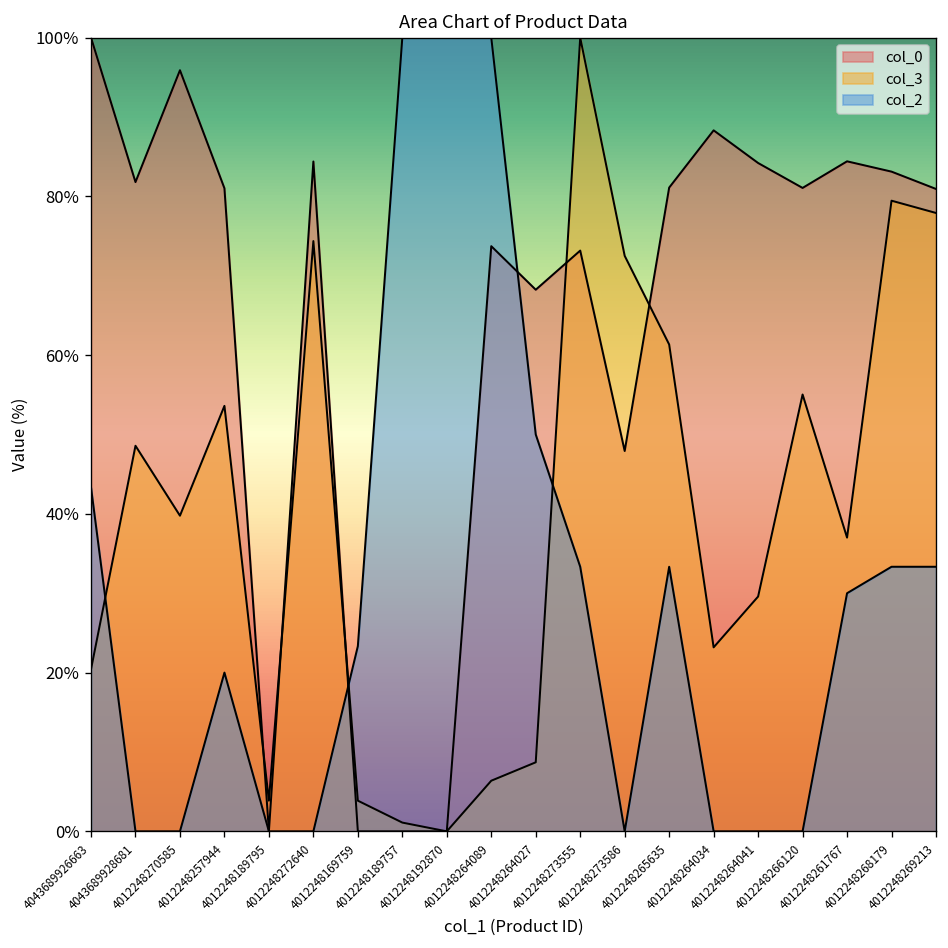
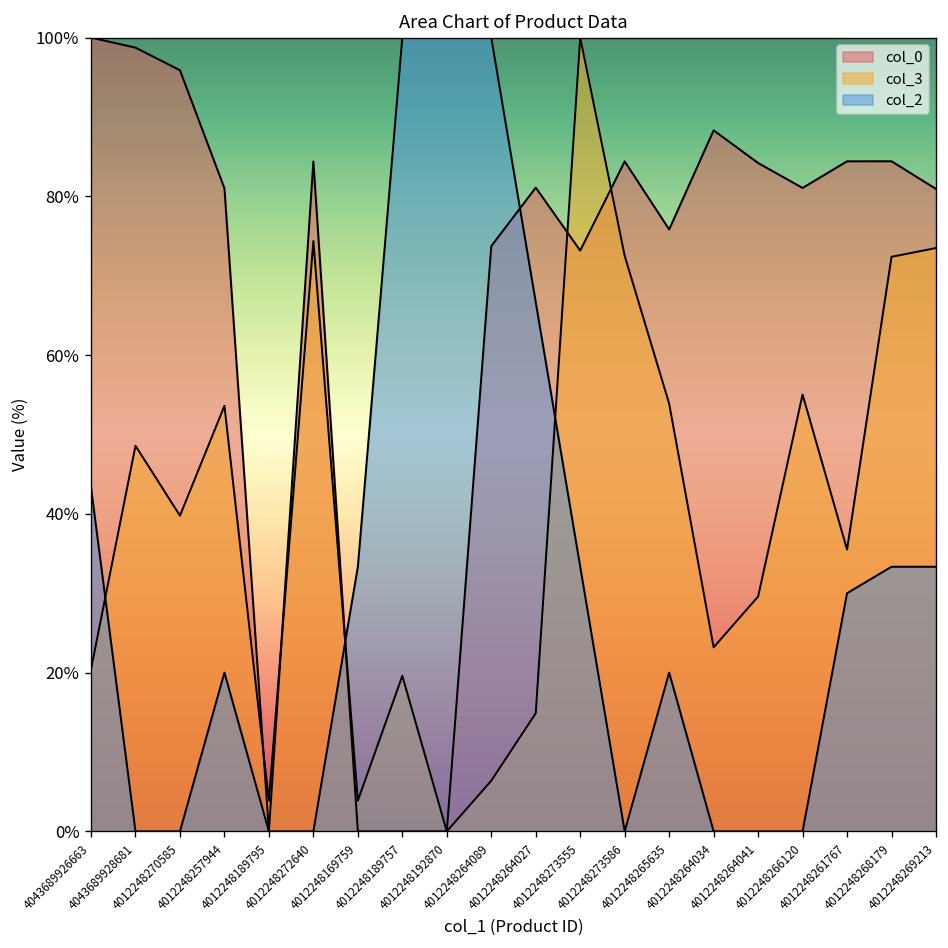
  {
    "col_0": {
      "4043689926663": "100%",
-     "4043689928681": "82%",
+     "4043689928681": "99%",
      "4012248270585": "96%",
      "4012248257944": "81%",
      "4012248272640": "84%",
      "4012248169759": "0%",
      "4012248189757": "0%",
      "4012248264089": "74%",
-     "4012248264027": "68%",
+     "4012248264027": "81%",
      "4012248273555": "73%",
-     "4012248273586": "48%",
-     "4012248265635": "81%",
+     "4012248273586": "84%",
+     "4012248265635": "76%",
      "4012248264034": "88%",
      "4012248264041": "84%",
      "4012248266120": "81%",
      "4012248261767": "84%",
-     "4012248268179": "83%",
+     "4012248268179": "84%",
      "4012248269213": "81%"
    },
    "col_3": {
      "4043689926663": "20%",
      "4043689928681": "49%",
      "4012248270585": "40%",
      "4012248257944": "54%",
      "4012248189795": "4%",
      "4012248272640": "74%",
      "4012248169759": "4%",
-     "4012248189757": "1%",
+     "4012248189757": "20%",
      "4012248264089": "6%",
-     "4012248264027": "9%",
+     "4012248264027": "15%",
      "4012248273555": "100%",
      "4012248273586": "73%",
-     "4012248265635": "61%",
+     "4012248265635": "54%",
      "4012248264034": "23%",
      "4012248264041": "30%",
      "4012248266120": "55%",
-     "4012248261767": "37%",
-     "4012248268179": "79%",
-     "4012248269213": "78%"
+     "4012248261767": "35%",
+     "4012248268179": "72%",
+     "4012248269213": "73%"
    },
    "col_2": {
      "4043689926663": "43%",
      "4043689928681": "0%",
      "4012248270585": "0%",
      "4012248257944": "20%",
      "4012248272640": "0%",
-     "4012248169759": "23%",
+     "4012248169759": "33%",
      "4012248189757": "100%",
      "4012248192870": "100%",
      "4012248264089": "100%",
-     "4012248264027": "50%",
+     "4012248264027": "67%",
      "4012248273555": "33%",
      "4012248273586": "0%",
-     "4012248265635": "33%",
+     "4012248265635": "20%",
      "4012248264034": "0%",
      "4012248264041": "0%",
      "4012248266120": "0%",
      "4012248261767": "30%",
      "4012248268179": "33%",
      "4012248269213": "33%"
    }
  }
